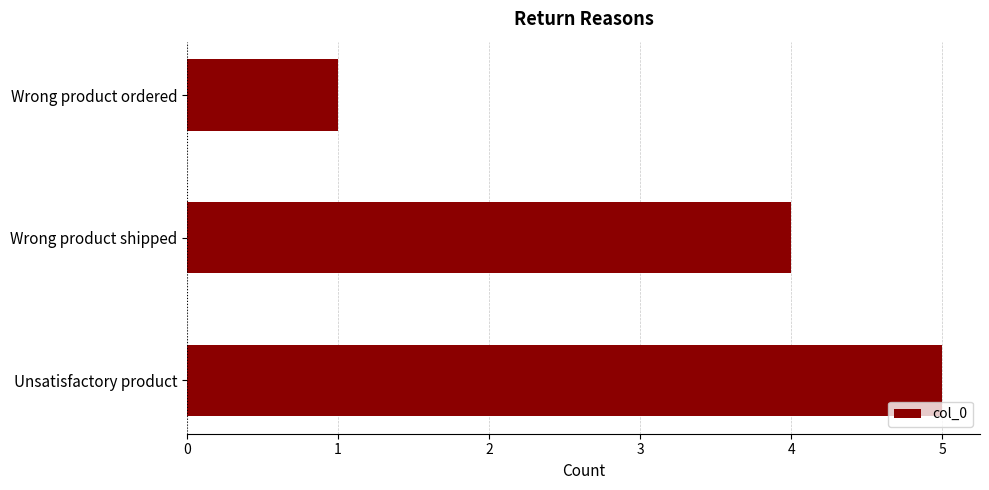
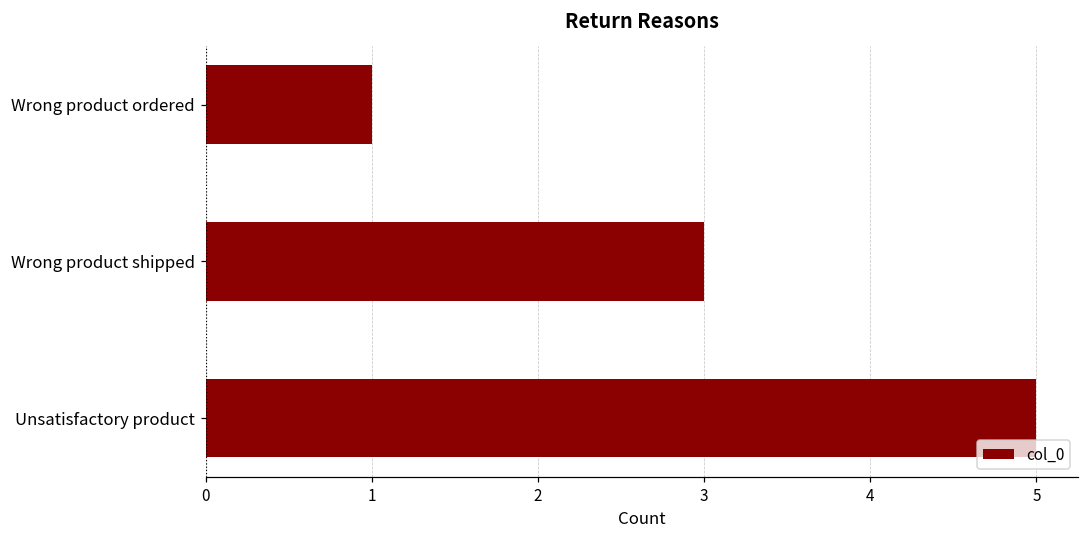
  {
    "Wrong product ordered": 1,
-   "Wrong product shipped": 4,
+   "Wrong product shipped": 3,
    "Unsatisfactory product": 5
  }
